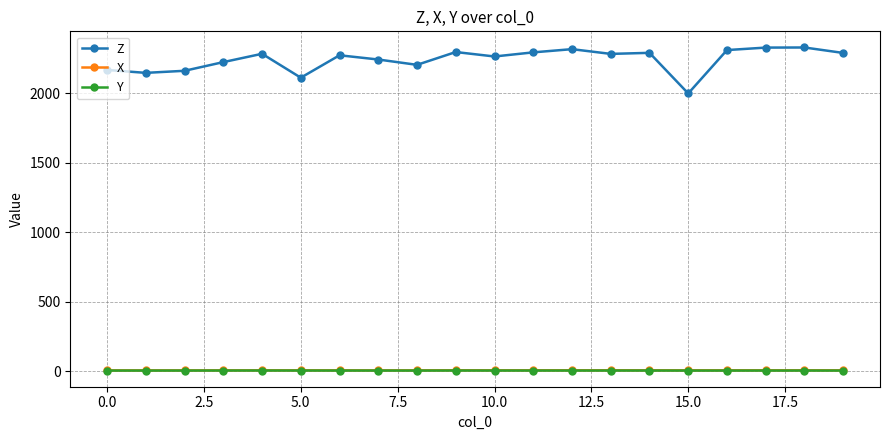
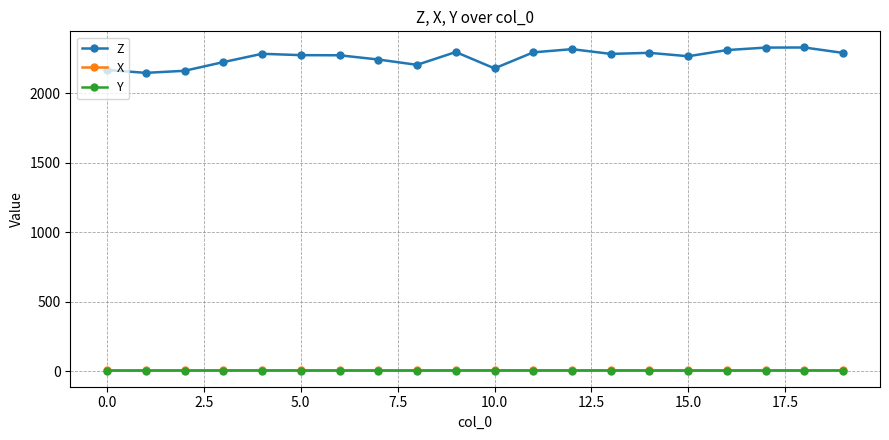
  {
    "Z": {
-     "5.0": 2110,
-     "10.0": 2270,
-     "15.0": 2000
+     "5.0": 2280,
+     "10.0": 2180,
+     "15.0": 2270
    }
  }
